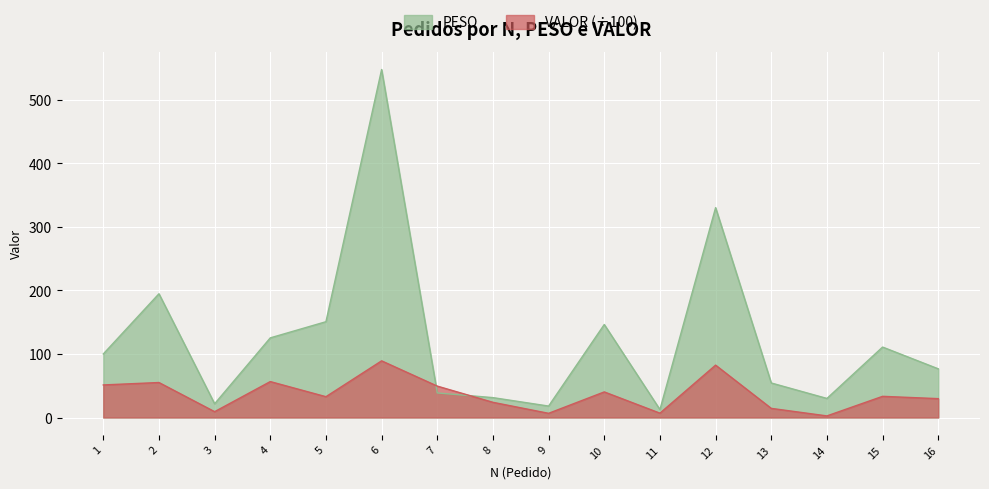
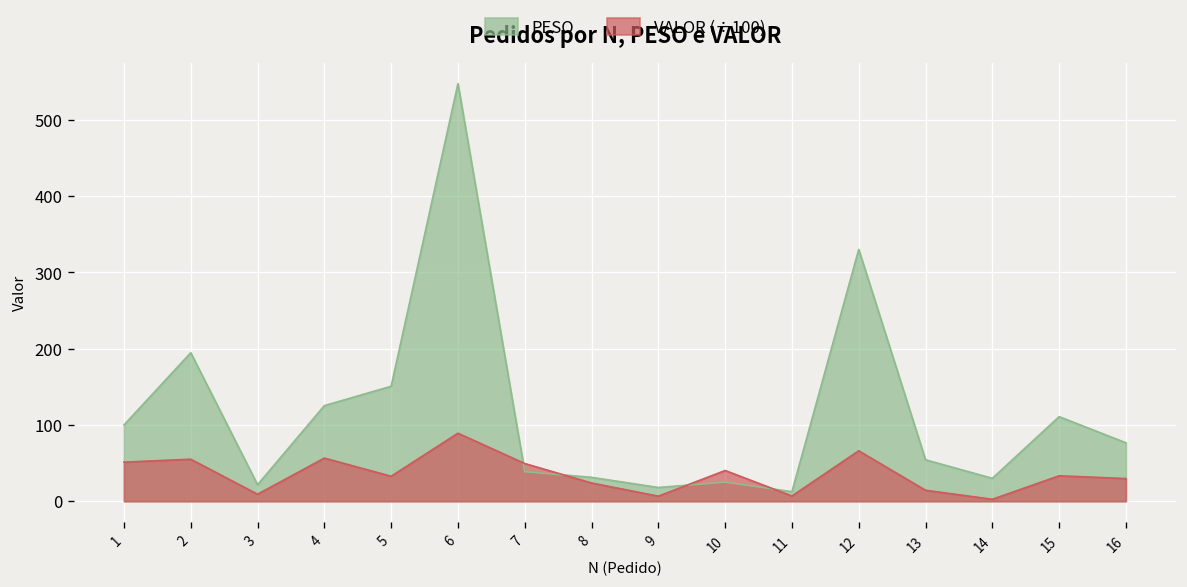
  {
    "PESO": {
      "1": 100,
      "2": 190,
      "3": 20,
      "4": 130,
      "5": 150,
      "6": 550,
      "7": 40,
      "8": 30,
      "9": 20,
-     "10": 150,
+     "10": 20,
      "11": 10,
      "12": 330,
      "13": 50,
      "14": 30,
      "15": 110,
      "16": 80
    },
    "VALOR (÷100)": {
      "1": 50,
      "2": 60,
      "3": 10,
      "4": 60,
      "5": 30,
      "6": 90,
      "7": 50,
      "8": 20,
      "9": 10,
      "10": 40,
      "11": 10,
-     "12": 80,
+     "12": 70,
      "13": 10,
      "14": 0,
      "15": 30,
      "16": 30
    }
  }
